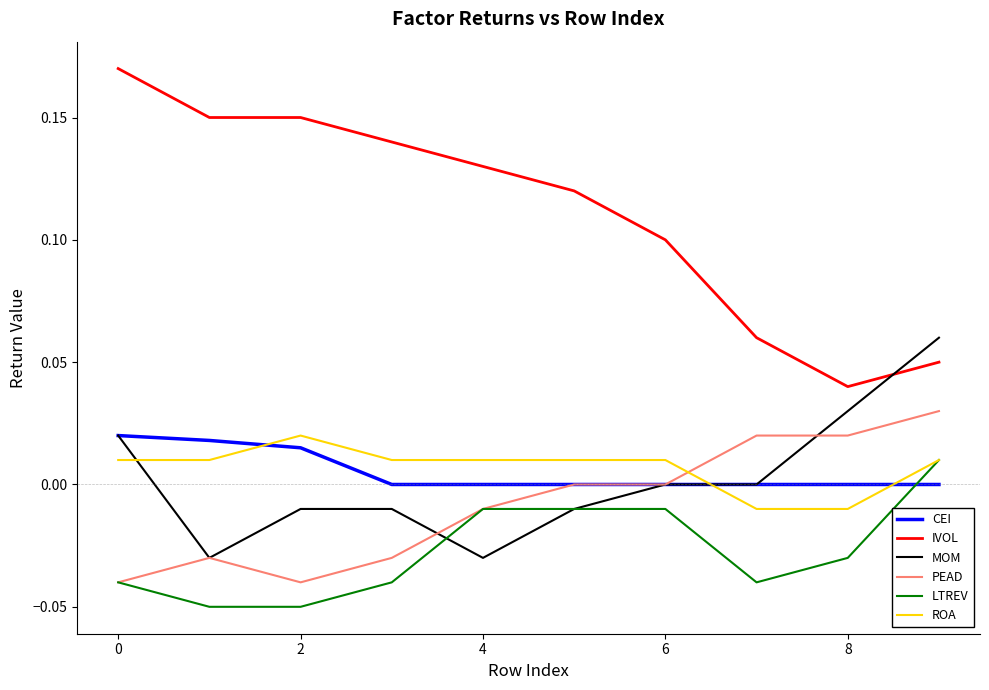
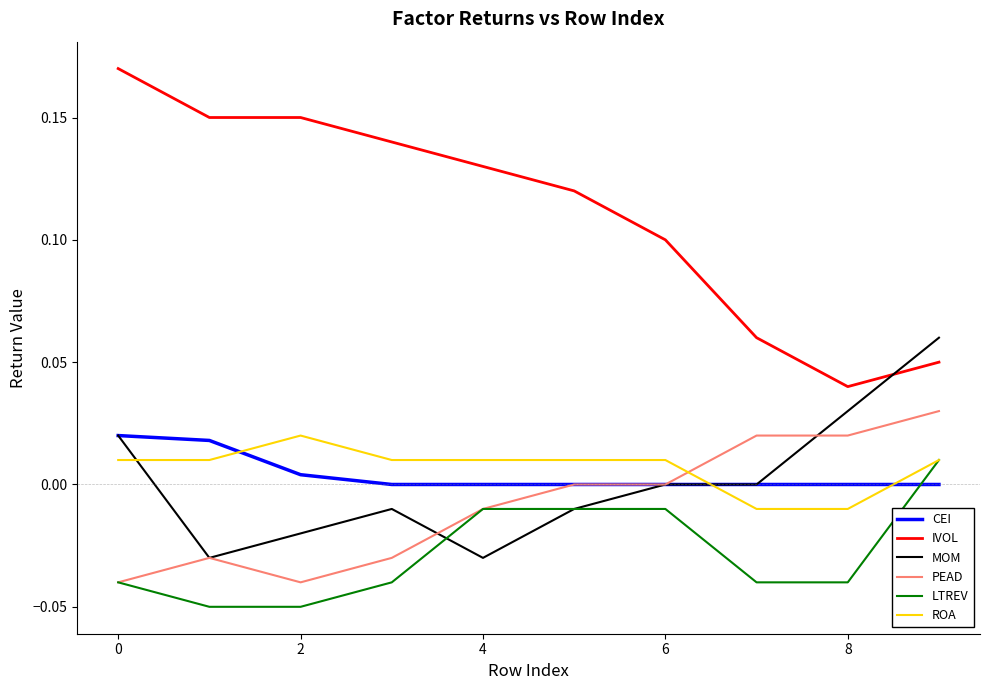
  {
    "CEI": {
-     "2": 0.015,
+     "2": 0.004,
      "4": 0.000,
      "8": 0.000
    },
    "IVOL": {
      "0": 0.170,
      "2": 0.150,
      "4": 0.130,
      "6": 0.100,
      "8": 0.040
    },
    "MOM": {
-     "2": -0.01,
+     "2": -0.02,
      "4": -0.03,
      "8": 0.03
    },
    "PEAD": {
      "2": -0.040,
      "8": 0.020
    },
    "LTREV": {
      "2": -0.05,
      "6": -0.01,
-     "8": -0.03
+     "8": -0.04
    },
    "ROA": {
      "0": 0.010,
      "2": 0.020,
      "4": 0.010,
      "6": 0.010,
      "8": -0.010
    }
  }
